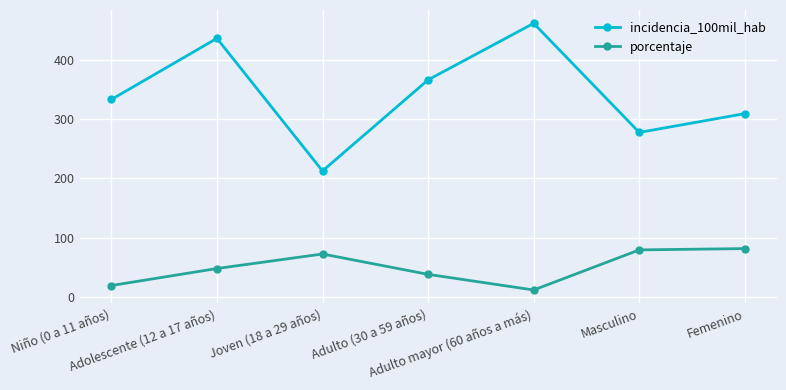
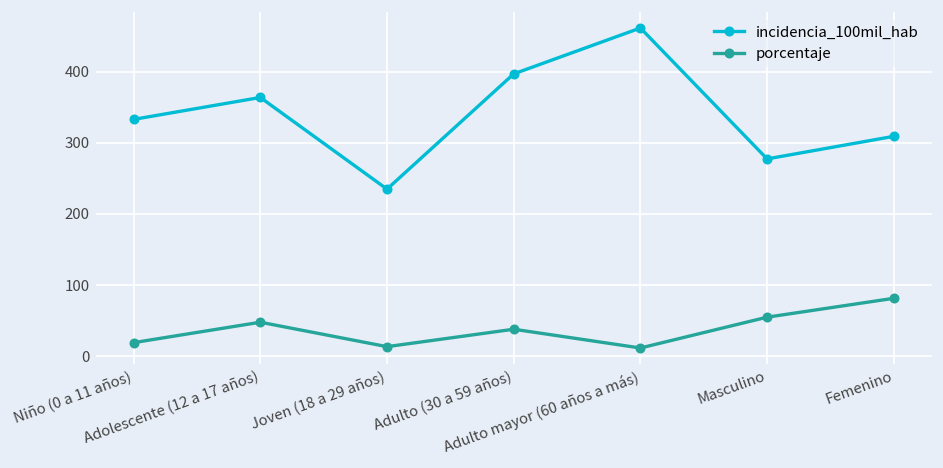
  {
    "incidencia_100mil_hab": {
      "Niño (0 a 11 años)": 330,
-     "Adolescente (12 a 17 años)": 440,
-     "Joven (18 a 29 años)": 210,
-     "Adulto (30 a 59 años)": 370,
+     "Adolescente (12 a 17 años)": 360,
+     "Joven (18 a 29 años)": 240,
+     "Adulto (30 a 59 años)": 400,
      "Adulto mayor (60 años a más)": 460,
      "Masculino": 280,
      "Femenino": 310
    },
    "porcentaje": {
      "Niño (0 a 11 años)": 20,
      "Adolescente (12 a 17 años)": 50,
-     "Joven (18 a 29 años)": 70,
+     "Joven (18 a 29 años)": 10,
      "Adulto (30 a 59 años)": 40,
      "Adulto mayor (60 años a más)": 10,
-     "Masculino": 80,
+     "Masculino": 50,
      "Femenino": 80
    }
  }
